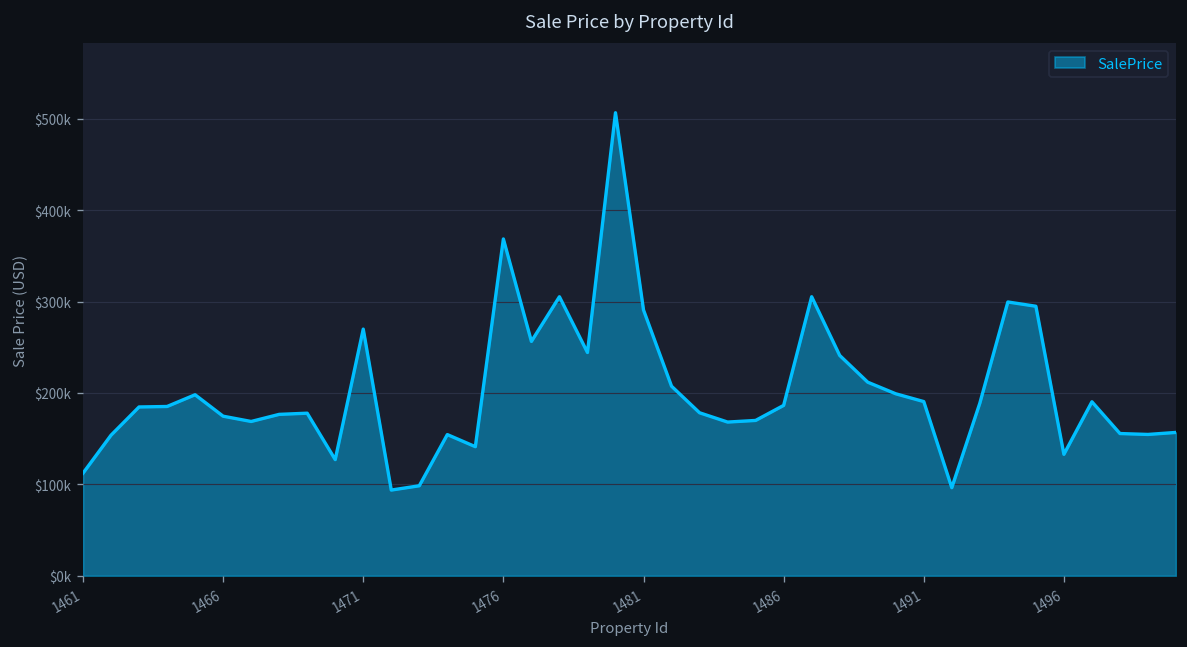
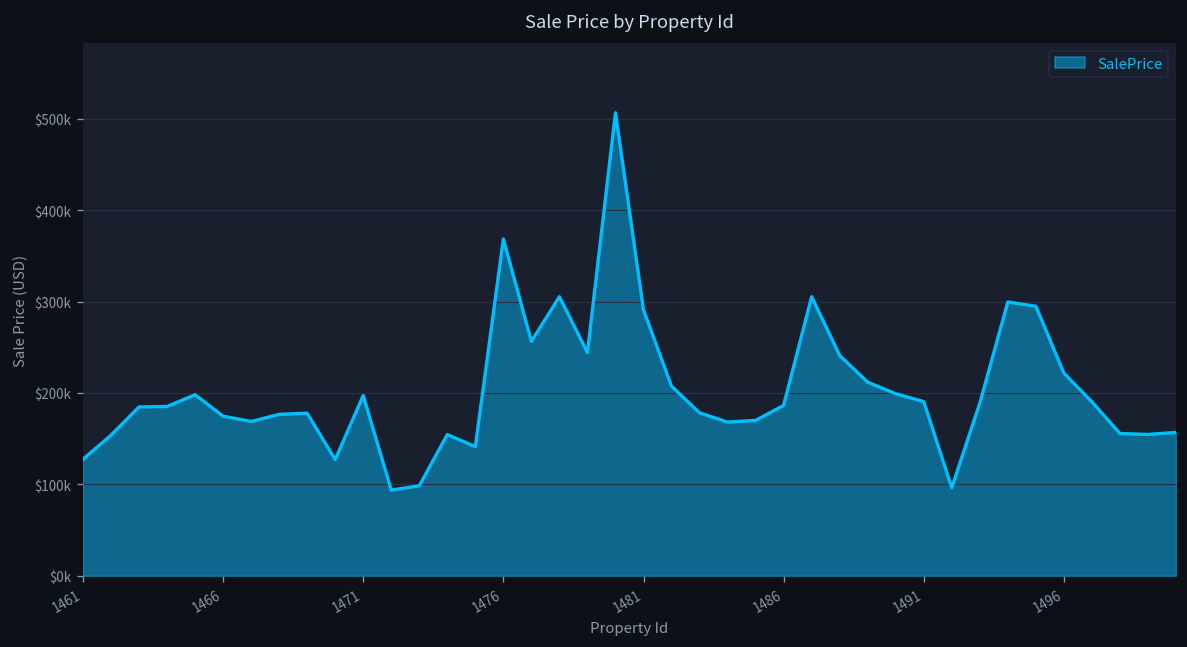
  {
-   "1461": "$110000",
+   "1461": "$130000",
    "1466": "$170000",
-   "1471": "$270000",
+   "1471": "$200000",
    "1476": "$370000",
    "1481": "$290000",
    "1486": "$190000",
    "1491": "$190000",
-   "1496": "$130000"
+   "1496": "$220000"
  }
